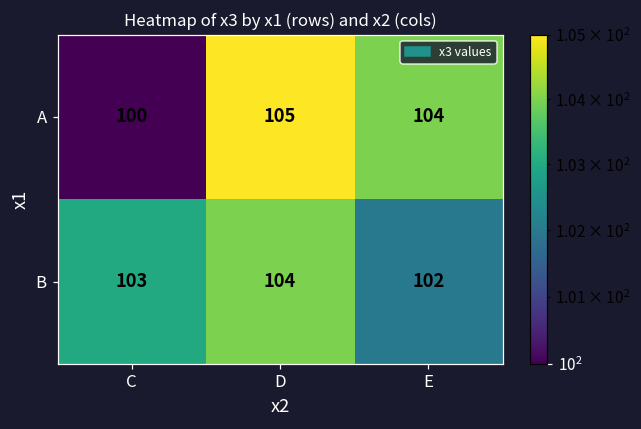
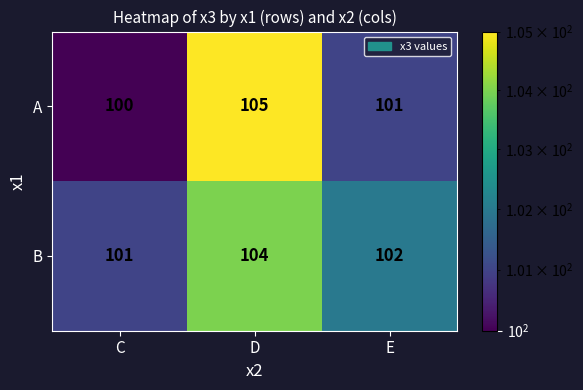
  {
    "A": {
      "C": 100,
      "D": 105,
-     "E": 104
+     "E": 101
    },
    "B": {
-     "C": 103,
+     "C": 101,
      "D": 104,
      "E": 102
    }
  }
